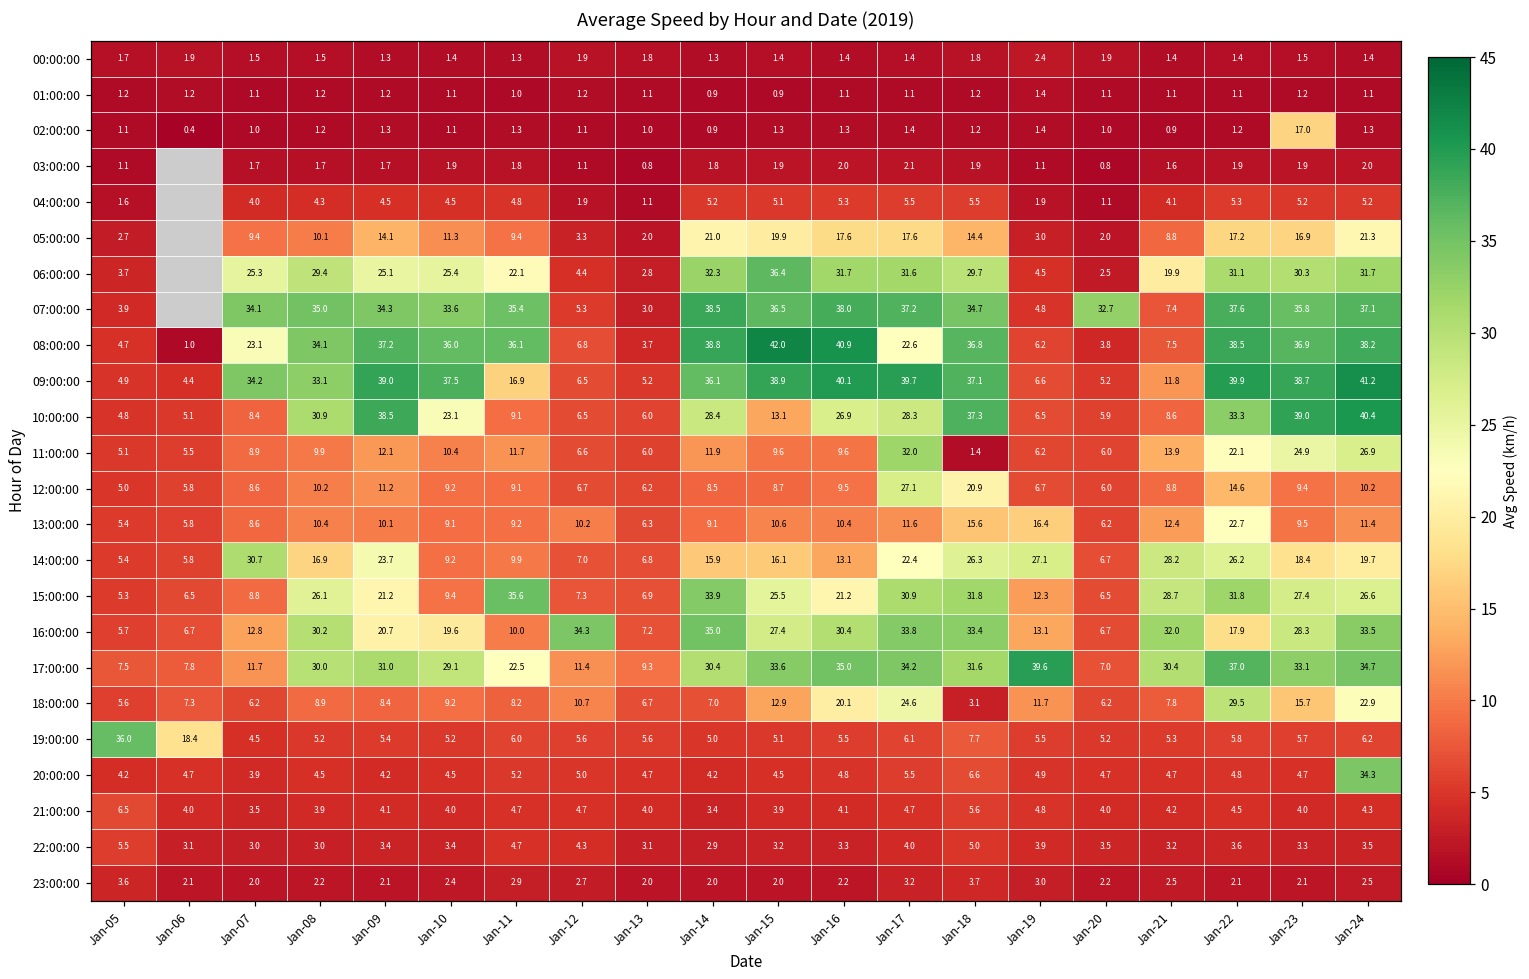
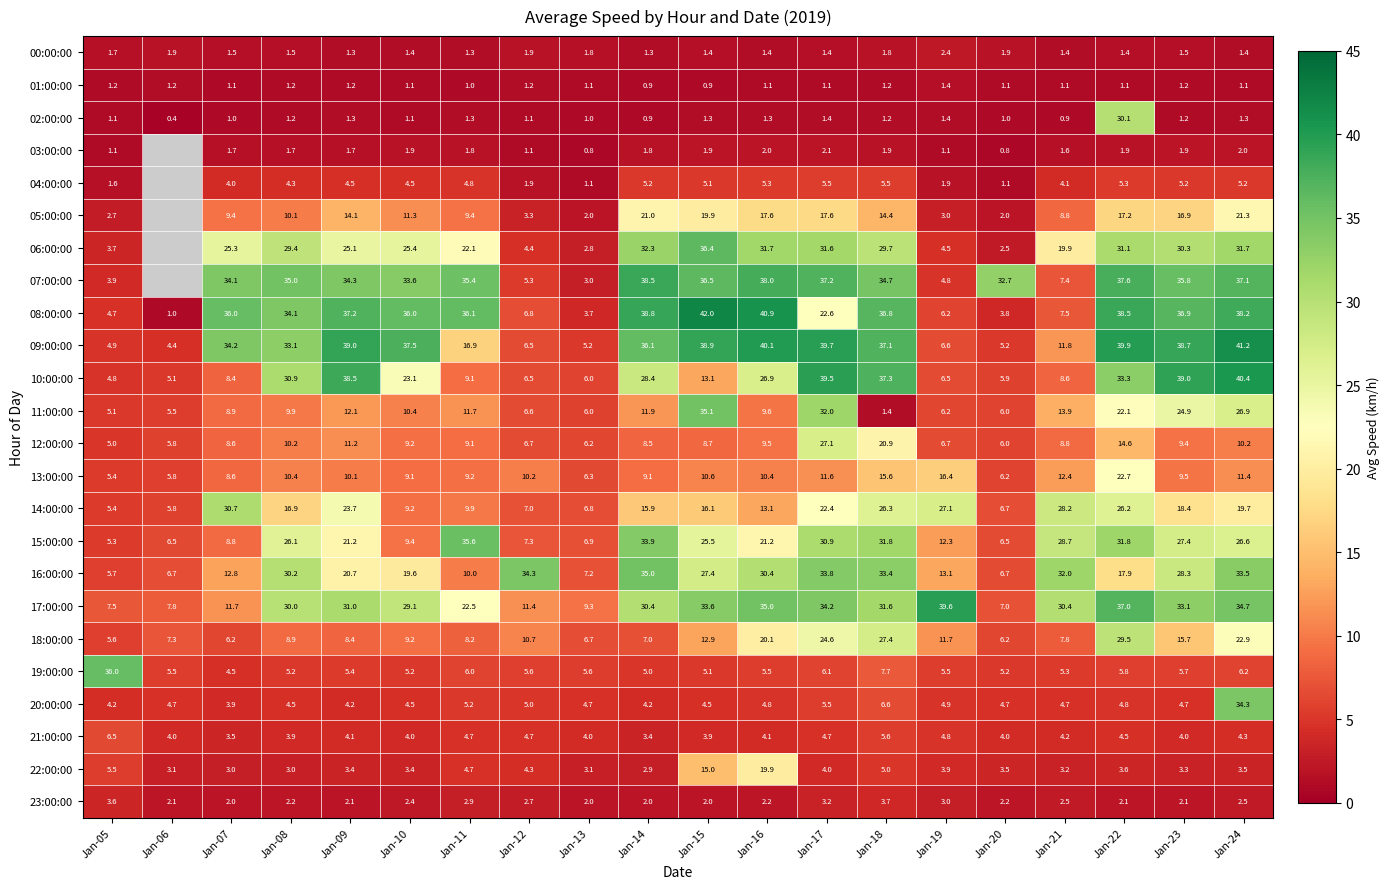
  {
    "02:00:00": {
      "Jan-05": 1.1,
      "Jan-06": 0.4,
      "Jan-07": 1.0,
      "Jan-08": 1.2,
      "Jan-09": 1.3,
      "Jan-10": 1.1,
      "Jan-11": 1.3,
      "Jan-12": 1.1,
      "Jan-13": 1.0,
      "Jan-14": 0.9,
      "Jan-15": 1.3,
      "Jan-16": 1.3,
      "Jan-17": 1.4,
      "Jan-18": 1.2,
      "Jan-19": 1.4,
      "Jan-20": 1.0,
      "Jan-21": 0.9,
-     "Jan-22": 1.2,
-     "Jan-23": 17.0,
+     "Jan-22": 30.1,
+     "Jan-23": 1.2,
      "Jan-24": 1.3
    },
    "08:00:00": {
      "Jan-05": 4.7,
      "Jan-06": 1.0,
-     "Jan-07": 23.1,
+     "Jan-07": 36.0,
      "Jan-08": 34.1,
      "Jan-09": 37.2,
      "Jan-10": 36.0,
      "Jan-11": 36.1,
      "Jan-12": 6.8,
      "Jan-13": 3.7,
      "Jan-14": 38.8,
      "Jan-15": 42.0,
      "Jan-16": 40.9,
      "Jan-17": 22.6,
      "Jan-18": 36.8,
      "Jan-19": 6.2,
      "Jan-20": 3.8,
      "Jan-21": 7.5,
      "Jan-22": 38.5,
      "Jan-23": 36.9,
      "Jan-24": 38.2
    },
    "10:00:00": {
      "Jan-05": 4.8,
      "Jan-06": 5.1,
      "Jan-07": 8.4,
      "Jan-08": 30.9,
      "Jan-09": 38.5,
      "Jan-10": 23.1,
      "Jan-11": 9.1,
      "Jan-12": 6.5,
      "Jan-13": 6.0,
      "Jan-14": 28.4,
      "Jan-15": 13.1,
      "Jan-16": 26.9,
-     "Jan-17": 28.3,
+     "Jan-17": 39.5,
      "Jan-18": 37.3,
      "Jan-19": 6.5,
      "Jan-20": 5.9,
      "Jan-21": 8.6,
      "Jan-22": 33.3,
      "Jan-23": 39.0,
      "Jan-24": 40.4
    },
    "11:00:00": {
      "Jan-05": 5.1,
      "Jan-06": 5.5,
      "Jan-07": 8.9,
      "Jan-08": 9.9,
      "Jan-09": 12.1,
      "Jan-10": 10.4,
      "Jan-11": 11.7,
      "Jan-12": 6.6,
      "Jan-13": 6.0,
      "Jan-14": 11.9,
-     "Jan-15": 9.6,
+     "Jan-15": 35.1,
      "Jan-16": 9.6,
      "Jan-17": 32.0,
      "Jan-18": 1.4,
      "Jan-19": 6.2,
      "Jan-20": 6.0,
      "Jan-21": 13.9,
      "Jan-22": 22.1,
      "Jan-23": 24.9,
      "Jan-24": 26.9
    },
    "18:00:00": {
      "Jan-05": 5.6,
      "Jan-06": 7.3,
      "Jan-07": 6.2,
      "Jan-08": 8.9,
      "Jan-09": 8.4,
      "Jan-10": 9.2,
      "Jan-11": 8.2,
      "Jan-12": 10.7,
      "Jan-13": 6.7,
      "Jan-14": 7.0,
      "Jan-15": 12.9,
      "Jan-16": 20.1,
      "Jan-17": 24.6,
-     "Jan-18": 3.1,
+     "Jan-18": 27.4,
      "Jan-19": 11.7,
      "Jan-20": 6.2,
      "Jan-21": 7.8,
      "Jan-22": 29.5,
      "Jan-23": 15.7,
      "Jan-24": 22.9
    },
    "19:00:00": {
      "Jan-05": 36.0,
-     "Jan-06": 18.4,
+     "Jan-06": 5.5,
      "Jan-07": 4.5,
      "Jan-08": 5.2,
      "Jan-09": 5.4,
      "Jan-10": 5.2,
      "Jan-11": 6.0,
      "Jan-12": 5.6,
      "Jan-13": 5.6,
      "Jan-14": 5.0,
      "Jan-15": 5.1,
      "Jan-16": 5.5,
      "Jan-17": 6.1,
      "Jan-18": 7.7,
      "Jan-19": 5.5,
      "Jan-20": 5.2,
      "Jan-21": 5.3,
      "Jan-22": 5.8,
      "Jan-23": 5.7,
      "Jan-24": 6.2
    },
    "22:00:00": {
      "Jan-05": 5.5,
      "Jan-06": 3.1,
      "Jan-07": 3.0,
      "Jan-08": 3.0,
      "Jan-09": 3.4,
      "Jan-10": 3.4,
      "Jan-11": 4.7,
      "Jan-12": 4.3,
      "Jan-13": 3.1,
      "Jan-14": 2.9,
-     "Jan-15": 3.2,
-     "Jan-16": 3.3,
+     "Jan-15": 15.0,
+     "Jan-16": 19.9,
      "Jan-17": 4.0,
      "Jan-18": 5.0,
      "Jan-19": 3.9,
      "Jan-20": 3.5,
      "Jan-21": 3.2,
      "Jan-22": 3.6,
      "Jan-23": 3.3,
      "Jan-24": 3.5
    }
  }
